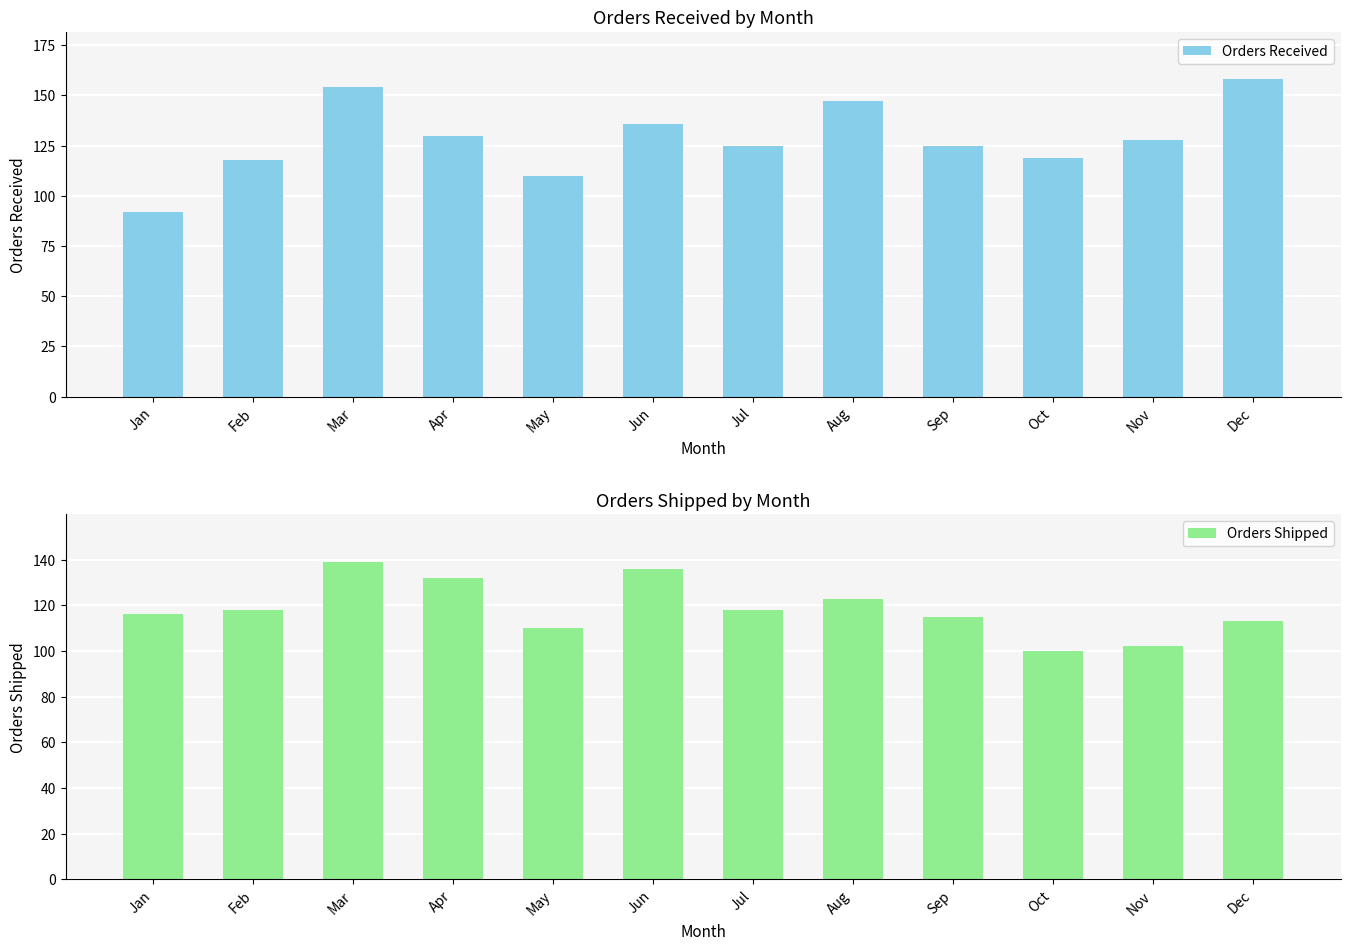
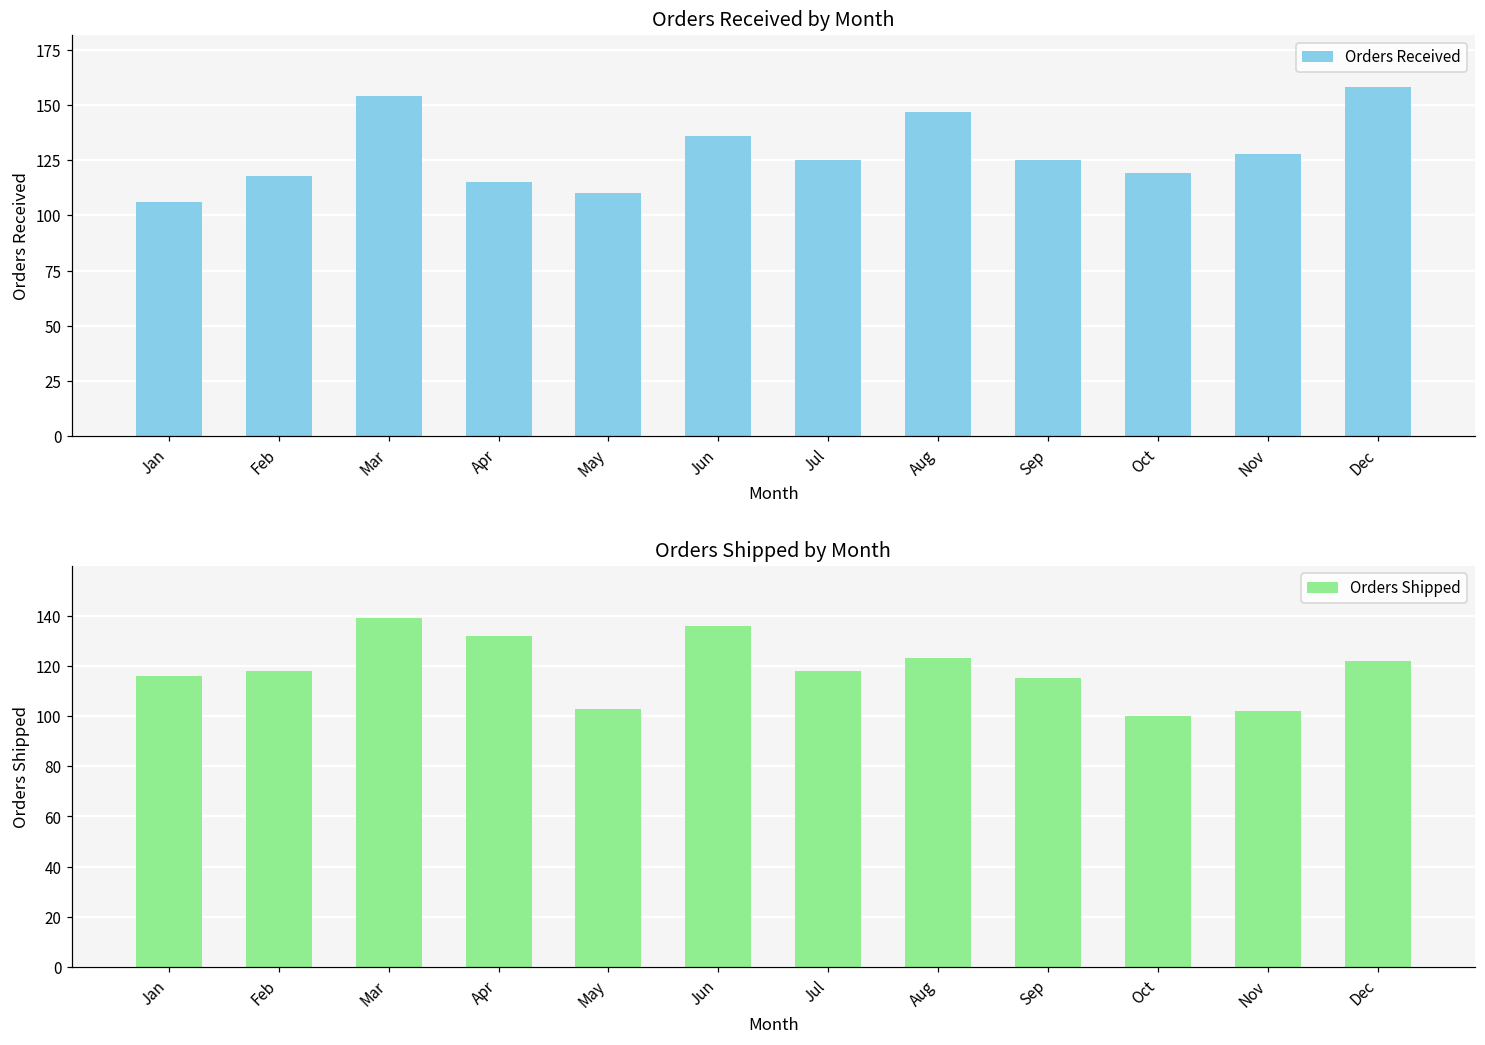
  {
    "Orders Received by Month": {
-     "Jan": 92,
+     "Jan": 106,
      "Feb": 118,
      "Mar": 154,
-     "Apr": 130,
+     "Apr": 115,
      "May": 110,
      "Jun": 136,
      "Jul": 125,
      "Aug": 147,
      "Sep": 125,
      "Oct": 119,
      "Nov": 128,
      "Dec": 158
    },
    "Orders Shipped by Month": {
      "Jan": 116,
      "Feb": 118,
      "Mar": 139,
      "Apr": 132,
-     "May": 110,
+     "May": 103,
      "Jun": 136,
      "Jul": 118,
      "Aug": 123,
      "Sep": 115,
      "Oct": 100,
      "Nov": 102,
-     "Dec": 113
+     "Dec": 122
    }
  }
